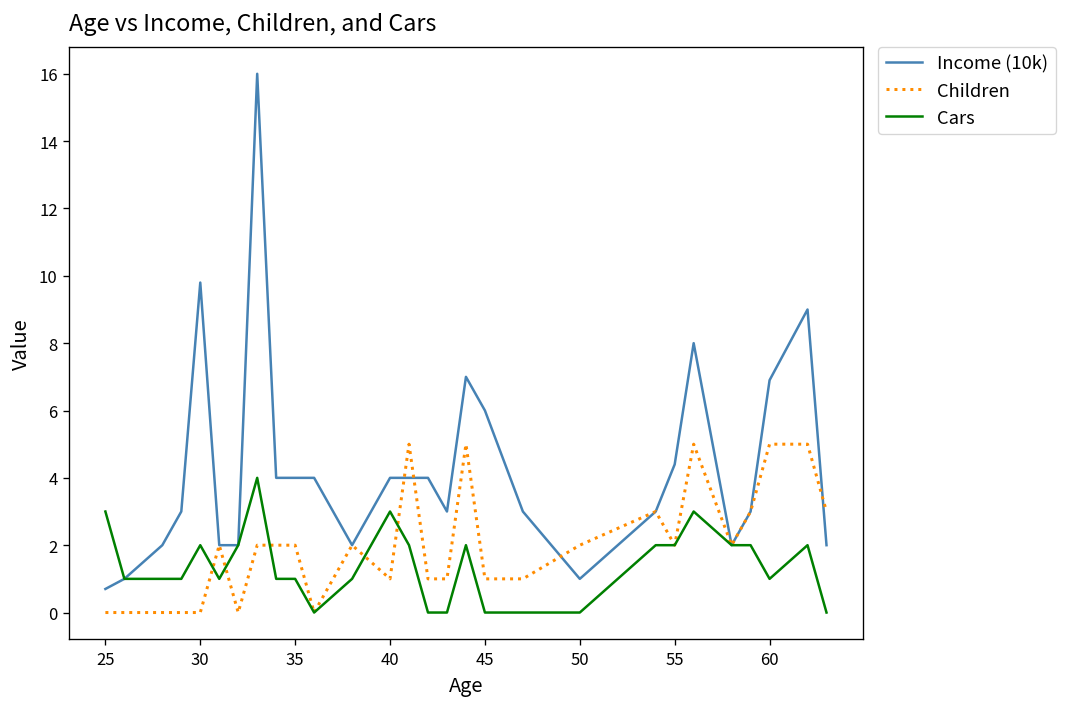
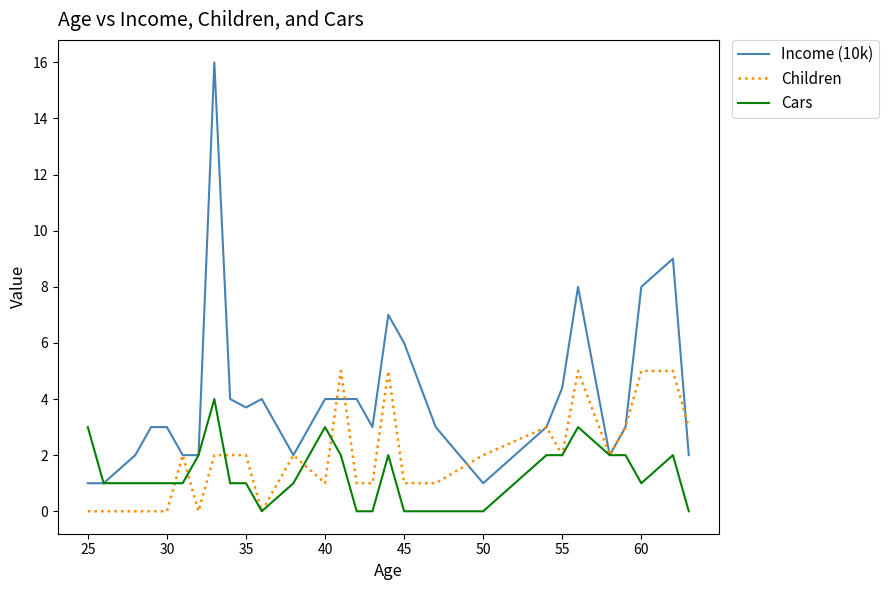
  {
    "Income (10k)": {
-     "25": 0.7,
-     "30": 9.8,
-     "35": 4.0,
+     "25": 1.0,
+     "30": 3.0,
+     "35": 3.7,
      "40": 4.0,
      "45": 6.0,
      "50": 1.0,
      "55": 4.4,
-     "60": 6.9
+     "60": 8.0
    },
    "Children": {
      "25": 0.0,
      "30": 0.0,
      "35": 2.0,
      "40": 1.0,
      "45": 1.0,
      "50": 2.0,
      "60": 5.0
    },
    "Cars": {
      "25": 3,
-     "30": 2,
+     "30": 1,
      "35": 1,
      "40": 3,
      "45": 0,
      "50": 0,
      "60": 1
    }
  }
